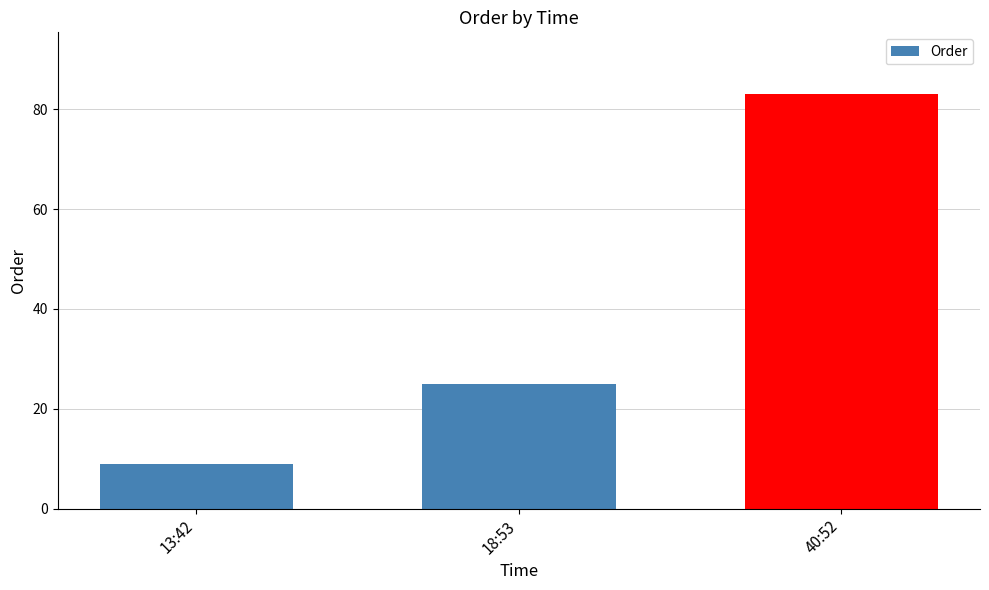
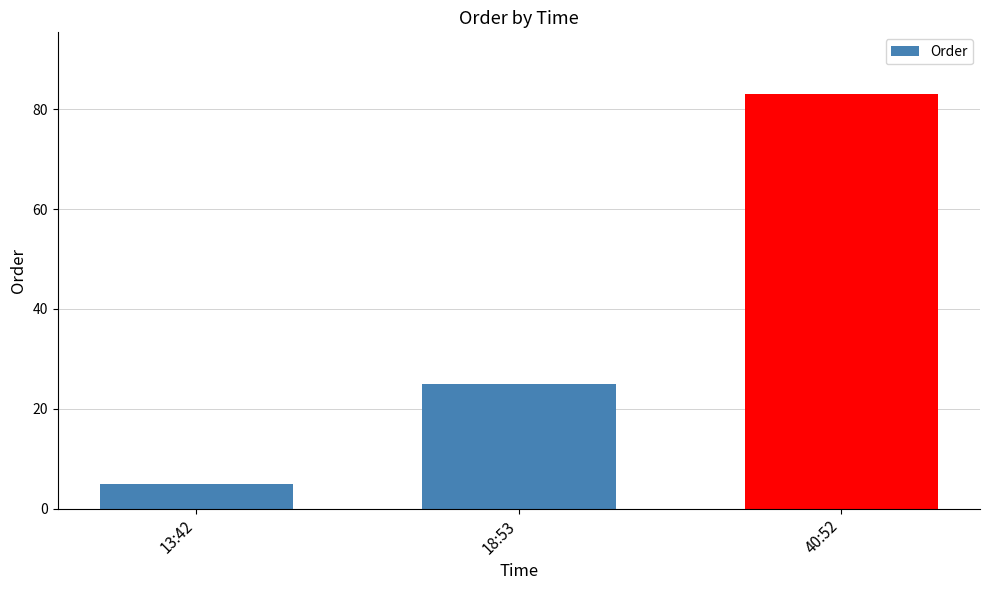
  {
-   "13:42": 9,
+   "13:42": 5,
    "18:53": 25,
    "40:52": 83
  }
